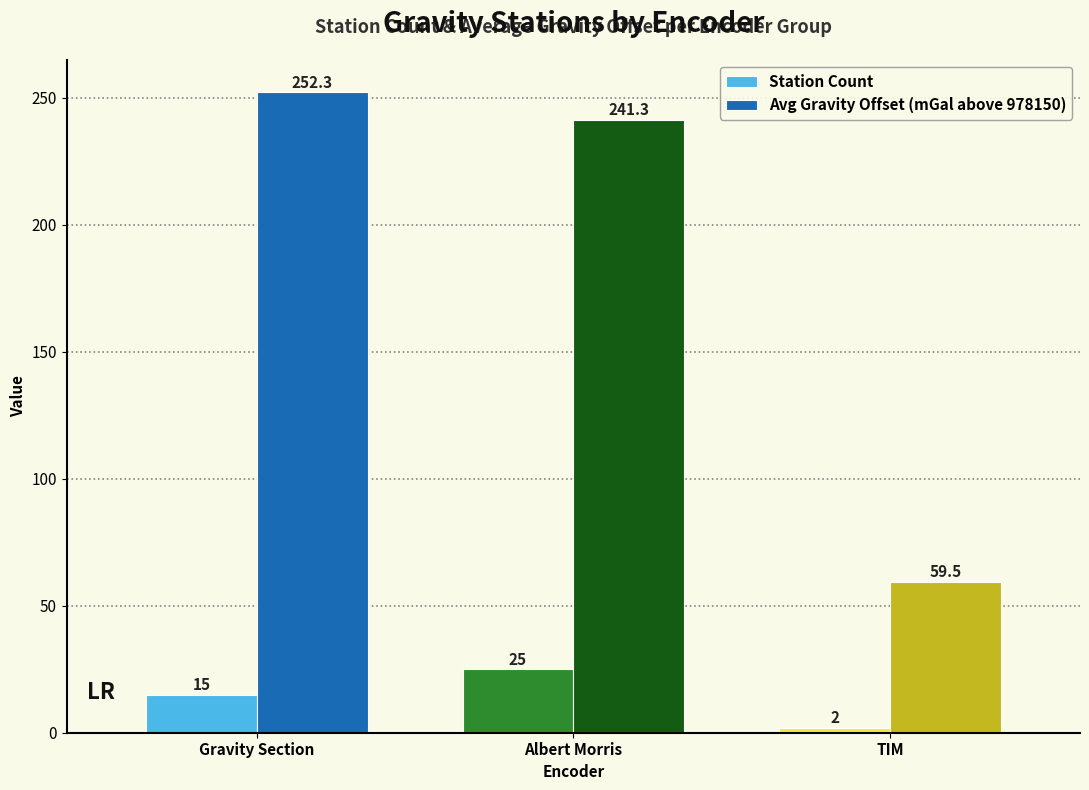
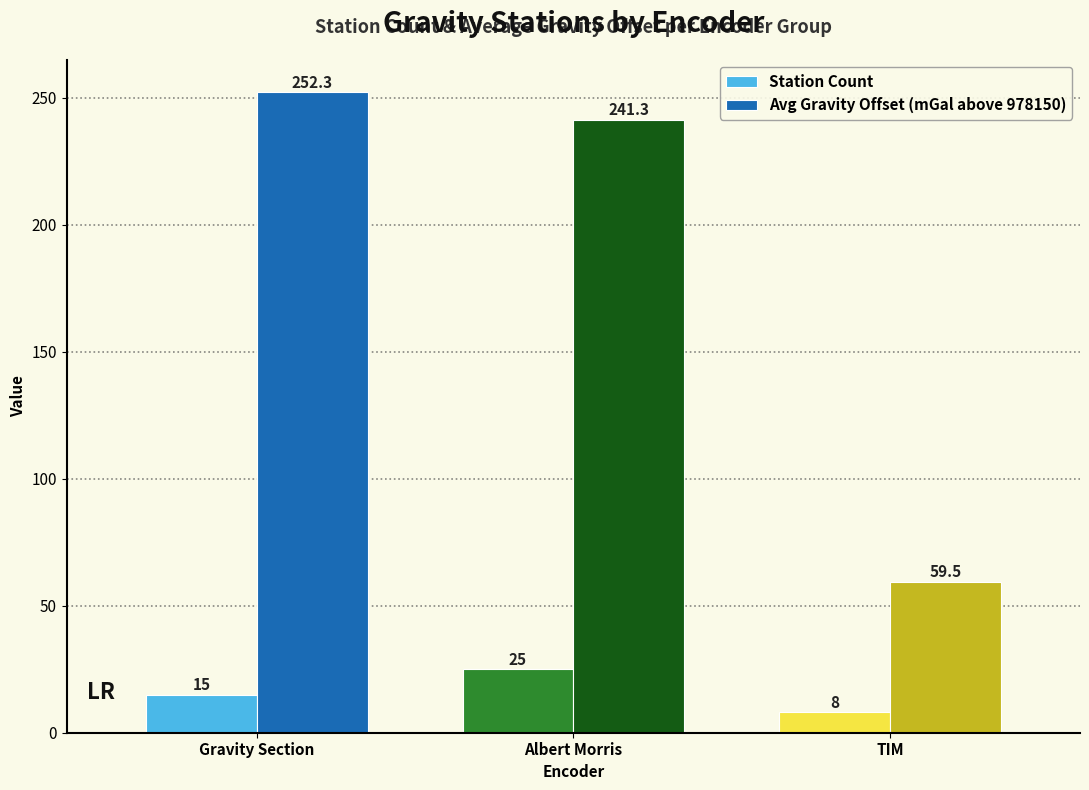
  {
    "Station Count": {
      "Gravity Section": 15,
      "Albert Morris": 25,
-     "TIM": 2
+     "TIM": 8
    },
    "Avg Gravity Offset (mGal above 978150)": {
      "Gravity Section": 252.3,
      "Albert Morris": 241.3,
      "TIM": 59.5
    }
  }
